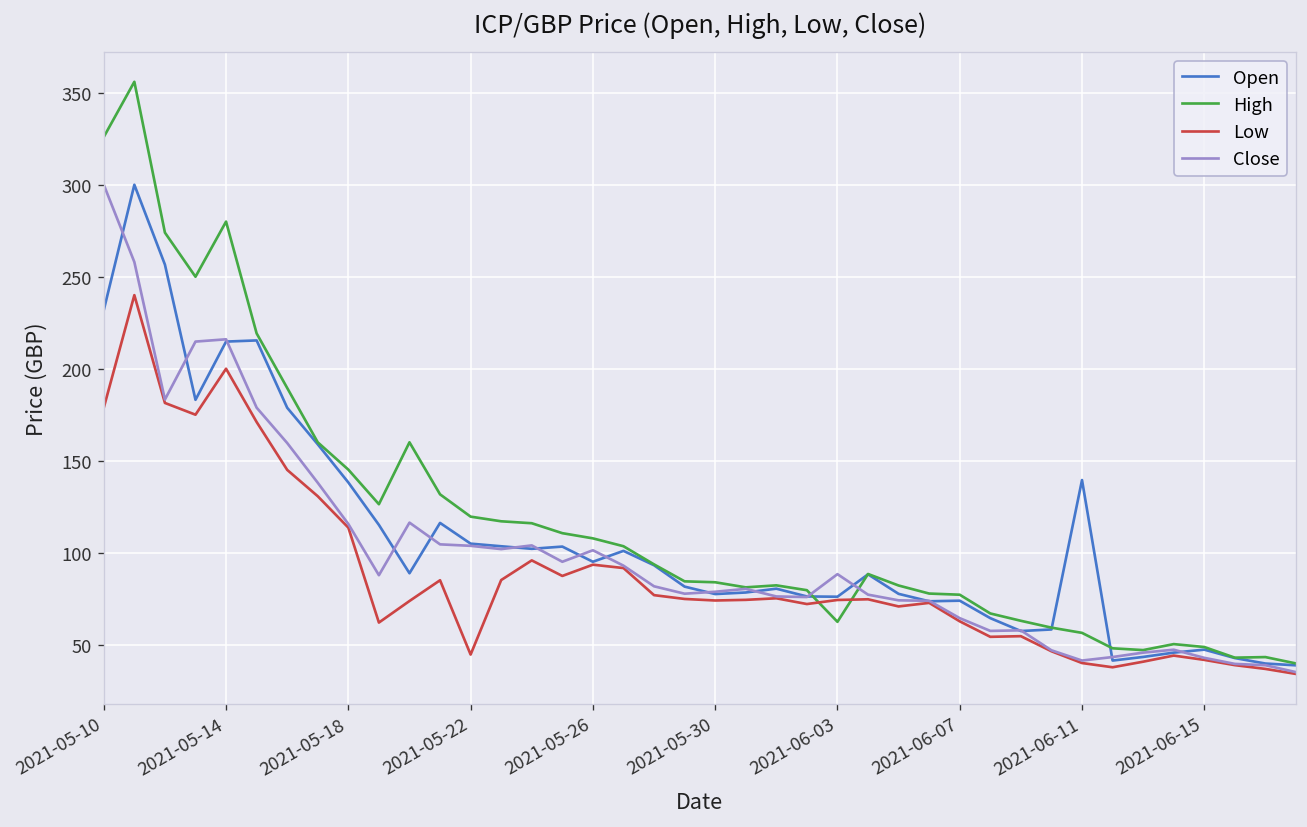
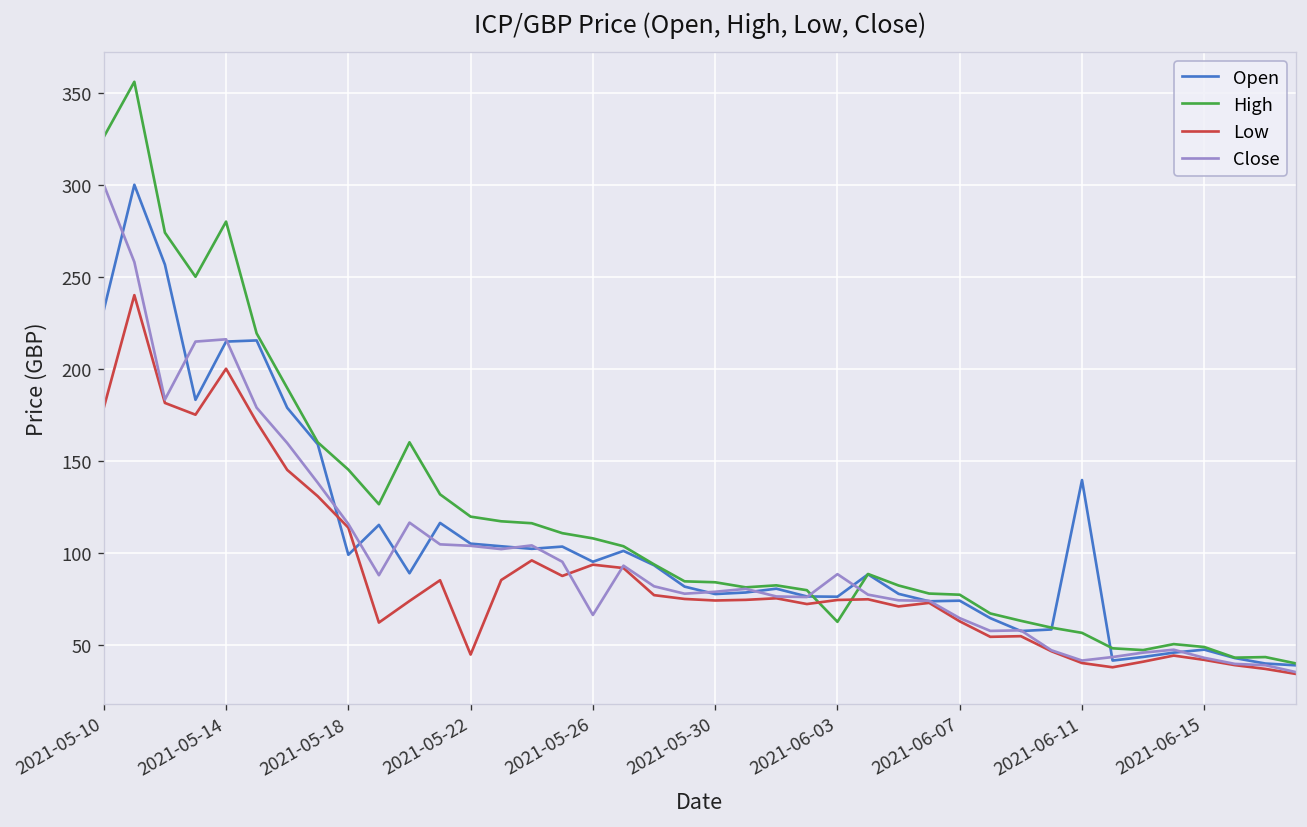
  {
    "Open": {
      "2021-05-10": 232,
-     "2021-05-18": 138,
+     "2021-05-18": 99,
      "2021-06-03": 76,
      "2021-06-07": 74,
      "2021-06-11": 139
    },
    "High": {
      "2021-05-10": 326,
      "2021-05-14": 280,
      "2021-05-18": 145,
      "2021-05-22": 120,
      "2021-05-26": 108,
      "2021-05-30": 84,
      "2021-06-03": 62,
      "2021-06-07": 77,
      "2021-06-11": 56
    },
    "Low": {
      "2021-05-10": 179,
      "2021-05-14": 200,
      "2021-05-18": 114,
      "2021-05-22": 45,
      "2021-05-30": 74,
      "2021-06-03": 74,
      "2021-06-07": 63
    },
    "Close": {
      "2021-05-10": 300,
      "2021-05-18": 116,
-     "2021-05-26": 101,
+     "2021-05-26": 66,
      "2021-06-03": 88,
      "2021-06-07": 64
    }
  }
